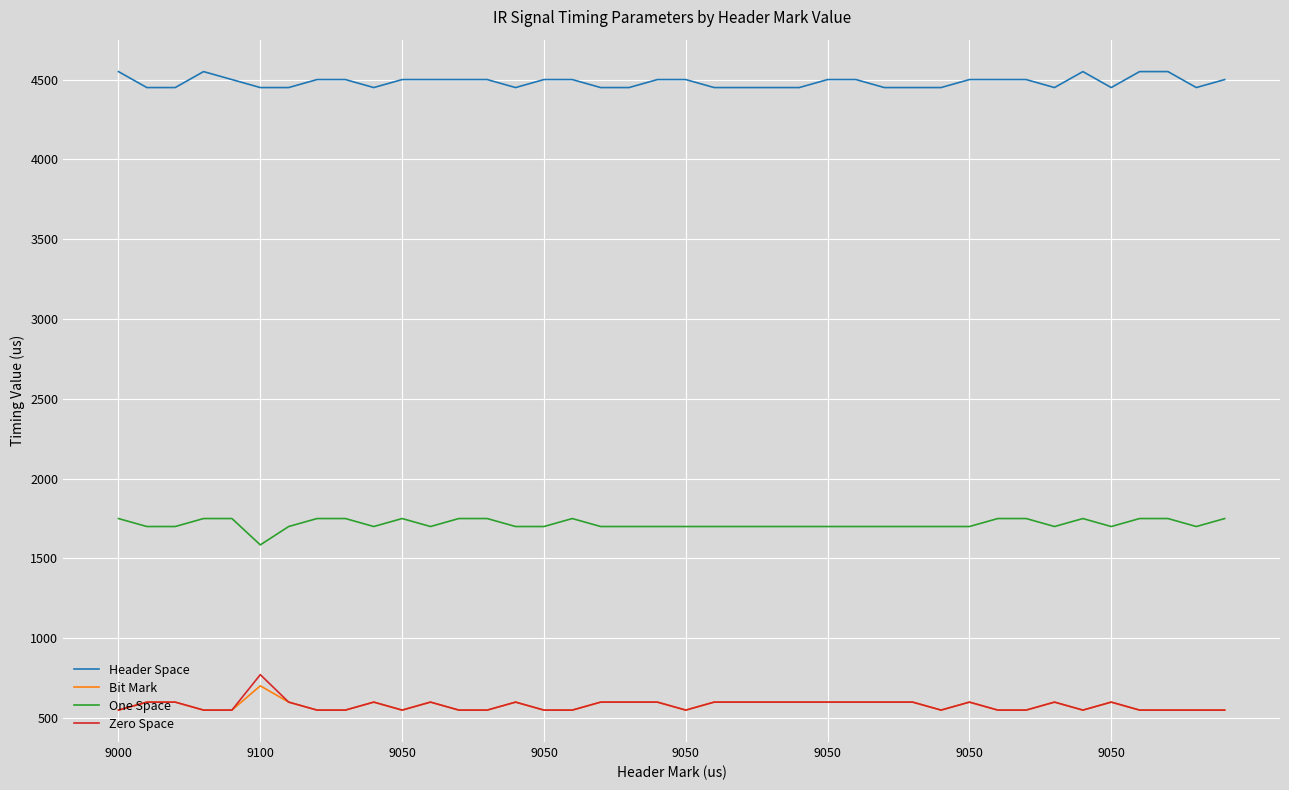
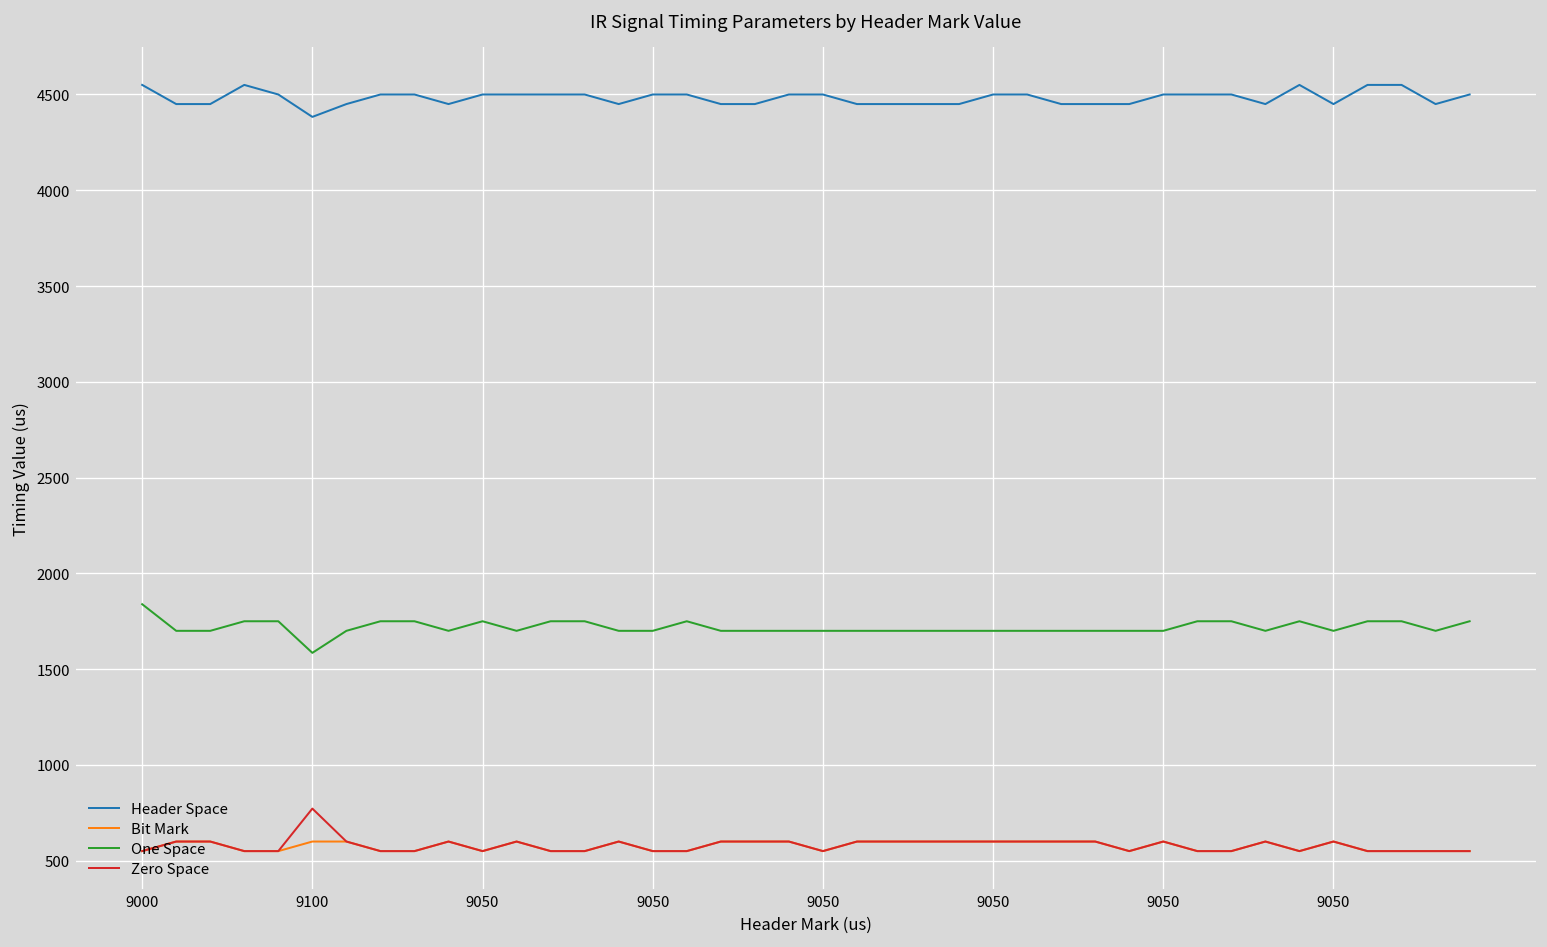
  {
    "Header Space": {
      "9000": 4550,
-     "9100": 4450
+     "9100": 4380
    },
    "Bit Mark": {
-     "9100": 700
+     "9100": 600
    },
    "One Space": {
-     "9000": 1750,
+     "9000": 1840,
      "9100": 1590
    },
    "Zero Space": {
      "9100": 770
    }
  }
